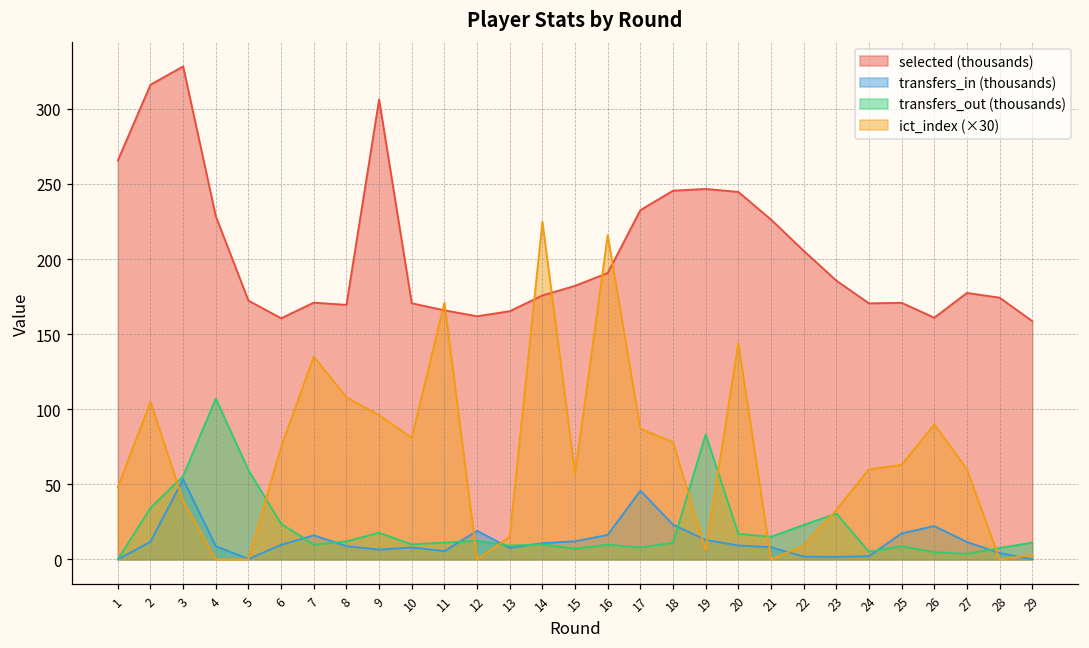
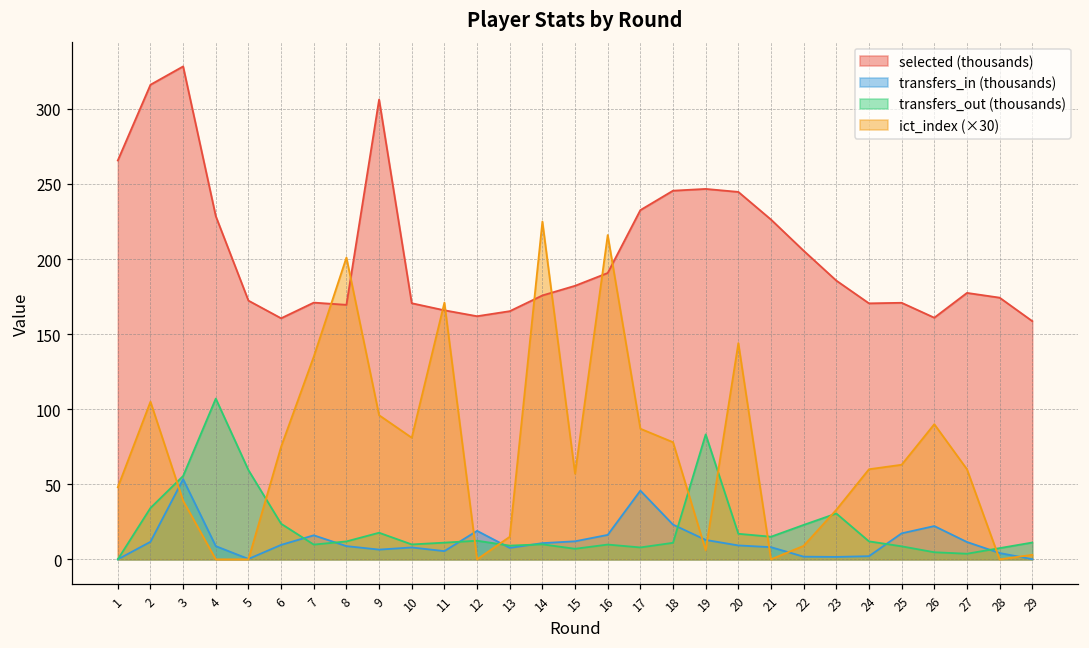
  {
    "selected (thousands)": {
      "1": 266,
      "2": 316,
      "3": 328,
      "4": 229,
      "5": 172,
      "6": 161,
      "7": 171,
      "8": 170,
      "9": 306,
      "10": 171,
      "11": 166,
      "12": 162,
      "13": 165,
      "14": 176,
      "15": 182,
      "16": 191,
      "17": 233,
      "18": 246,
      "19": 247,
      "20": 245,
      "21": 226,
      "22": 206,
      "23": 186,
      "24": 171,
      "25": 171,
      "26": 161,
      "27": 177,
      "28": 174,
      "29": 159
    },
    "transfers_in (thousands)": {
      "2": 12,
      "3": 53,
      "4": 9,
      "6": 10,
      "7": 16,
      "8": 9,
      "9": 6,
      "10": 8,
      "11": 5,
      "12": 19,
      "15": 12,
      "16": 16,
      "17": 46,
      "18": 23,
      "19": 13,
      "20": 9,
      "21": 8,
      "22": 2,
      "23": 2,
      "24": 2,
      "25": 17,
      "26": 22,
      "27": 12,
      "28": 4,
      "29": 0
    },
    "transfers_out (thousands)": {
      "2": 34,
      "3": 56,
      "4": 107,
      "5": 59,
      "6": 24,
      "7": 10,
      "8": 12,
      "9": 18,
      "10": 10,
      "11": 11,
      "12": 12,
      "15": 7,
      "16": 10,
      "17": 8,
      "18": 11,
      "19": 83,
      "20": 17,
      "21": 15,
      "22": 23,
      "23": 31,
-     "24": 5,
+     "24": 12,
      "25": 9,
      "26": 5,
      "27": 4,
      "28": 7,
      "29": 11
    },
    "ict_index (×30)": {
      "1": 48,
      "2": 105,
      "3": 39,
      "4": 0,
      "6": 75,
      "7": 135,
-     "8": 108,
+     "8": 201,
      "9": 96,
      "10": 81,
      "11": 171,
      "12": 0,
      "13": 15,
      "14": 225,
      "15": 57,
      "16": 216,
      "17": 87,
      "18": 78,
      "19": 6,
      "20": 144,
      "21": 0,
      "22": 9,
      "23": 33,
      "24": 60,
      "25": 63,
      "26": 90,
      "27": 60,
      "28": 0,
      "29": 3
    }
  }
